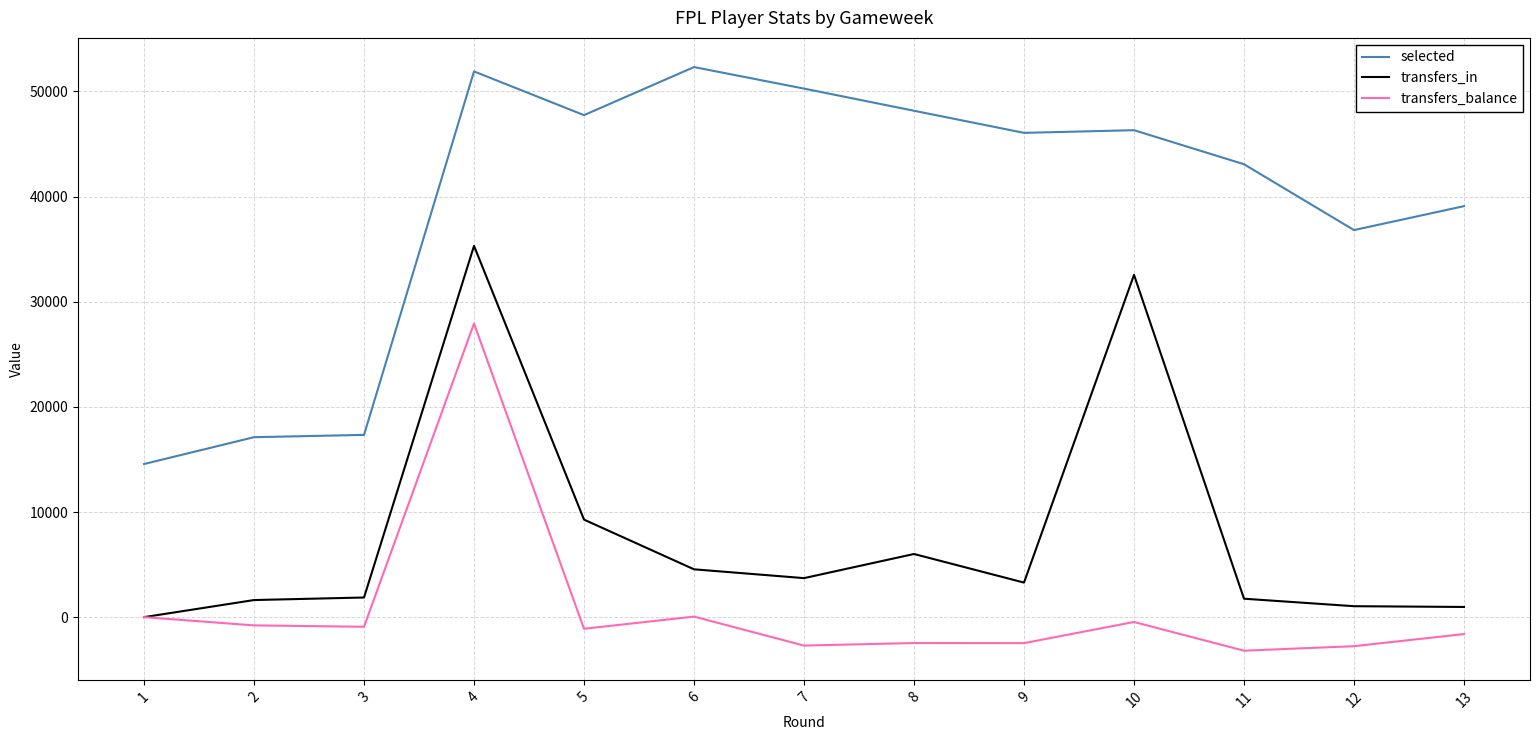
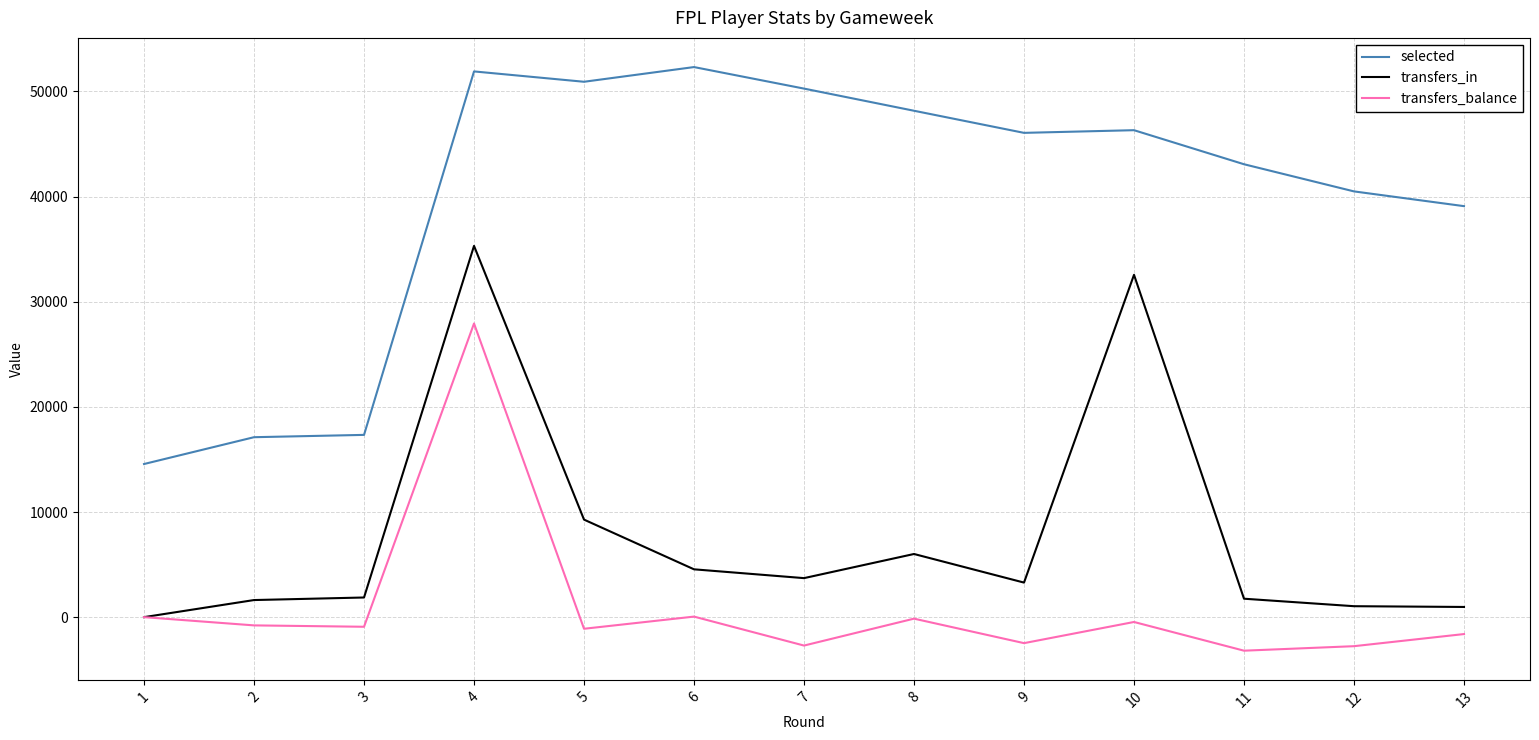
  {
    "selected": {
      "1": 14600,
      "2": 17100,
      "3": 17300,
      "4": 51900,
-     "5": 47700,
+     "5": 50900,
      "6": 52300,
      "7": 50300,
      "8": 48200,
      "9": 46100,
      "10": 46300,
      "11": 43100,
-     "12": 36800,
+     "12": 40500,
      "13": 39100
    },
    "transfers_in": {
      "2": 1600,
      "3": 1900,
      "4": 35300,
      "5": 9300,
      "6": 4500,
      "7": 3700,
      "8": 6000,
      "9": 3300,
      "10": 32600,
      "11": 1800,
      "12": 1000,
      "13": 1000
    },
    "transfers_balance": {
      "2": -800,
      "3": -900,
      "4": 27900,
      "5": -1100,
      "6": 100,
      "7": -2700,
-     "8": -2500,
+     "8": -100,
      "9": -2500,
      "10": -500,
      "11": -3200,
      "12": -2800,
      "13": -1600
    }
  }
